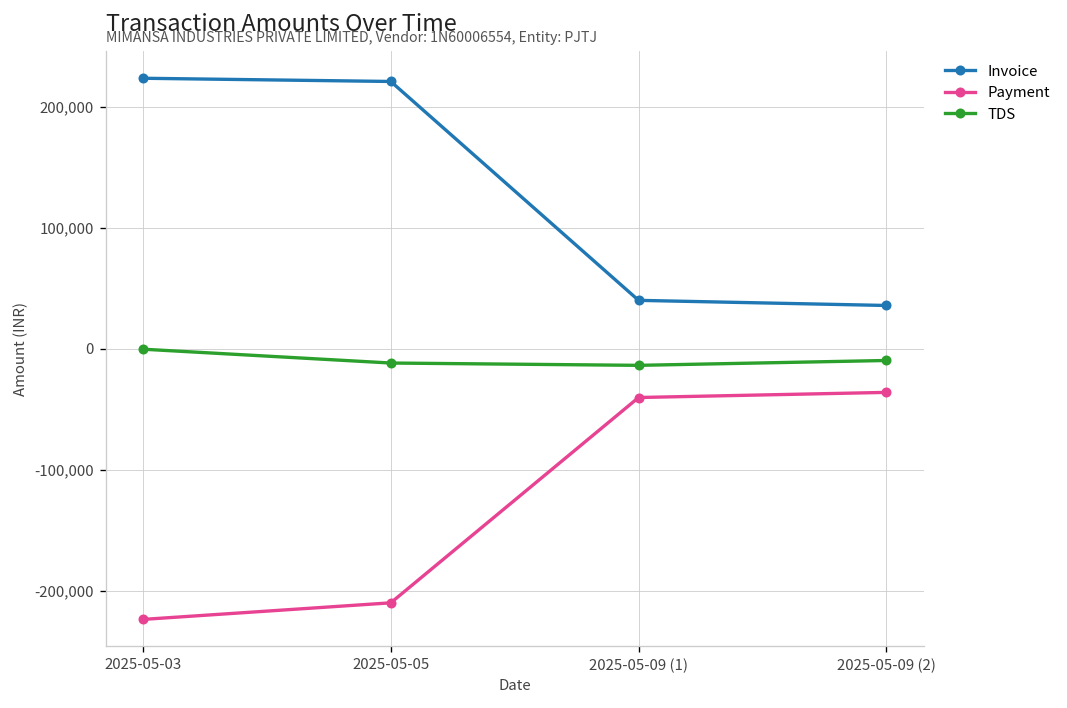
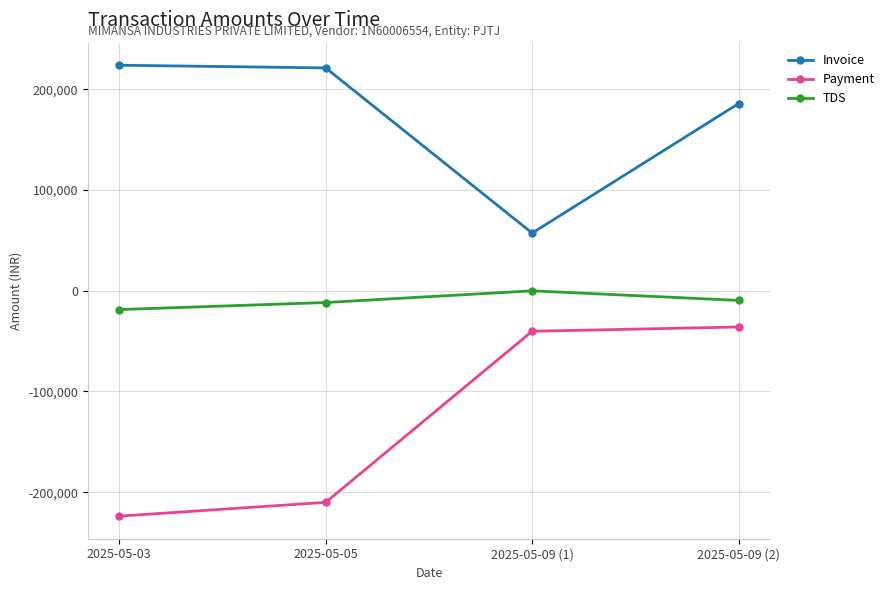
  {
    "Invoice": {
      "2025-05-03": "224,000",
      "2025-05-05": "221,000",
-     "2025-05-09 (1)": "40,000",
-     "2025-05-09 (2)": "36,000"
+     "2025-05-09 (1)": "57,000",
+     "2025-05-09 (2)": "186,000"
    },
    "Payment": {
      "2025-05-03": "-224,000",
      "2025-05-05": "-210,000",
      "2025-05-09 (1)": "-40,000",
      "2025-05-09 (2)": "-36,000"
    },
    "TDS": {
-     "2025-05-03": "0",
+     "2025-05-03": "-19,000",
      "2025-05-05": "-12,000",
-     "2025-05-09 (1)": "-14,000",
+     "2025-05-09 (1)": "0",
      "2025-05-09 (2)": "-10,000"
    }
  }
